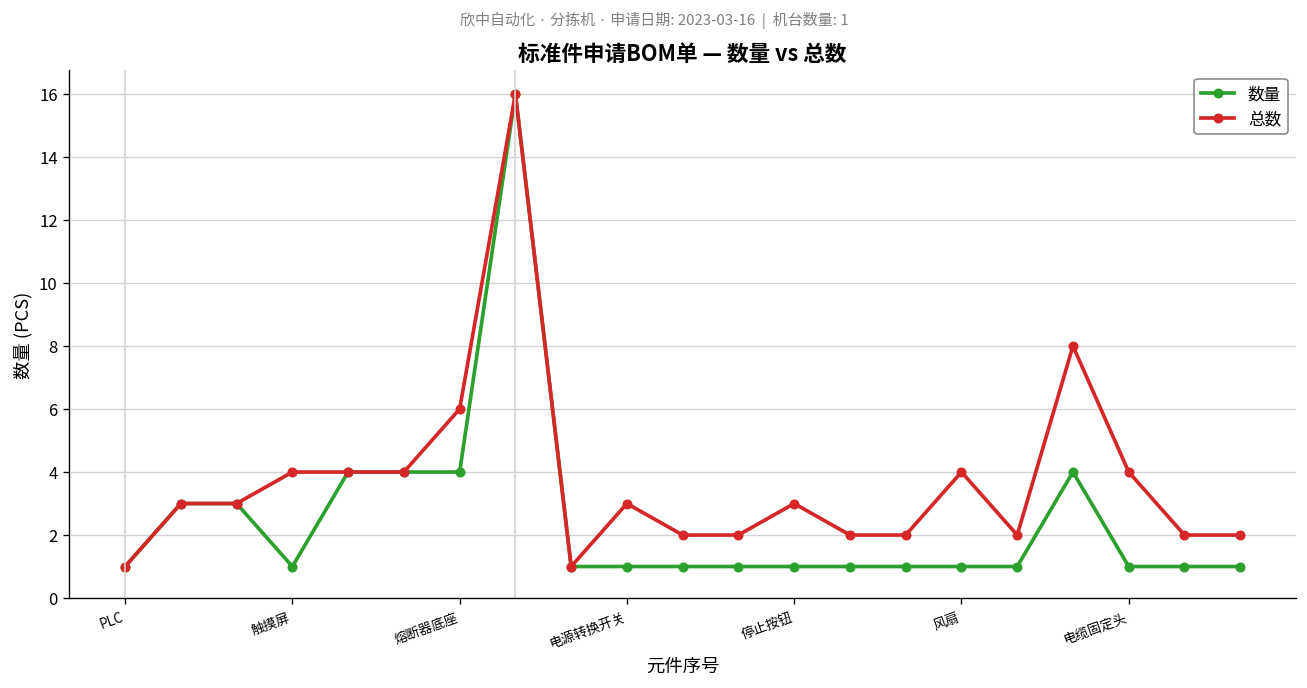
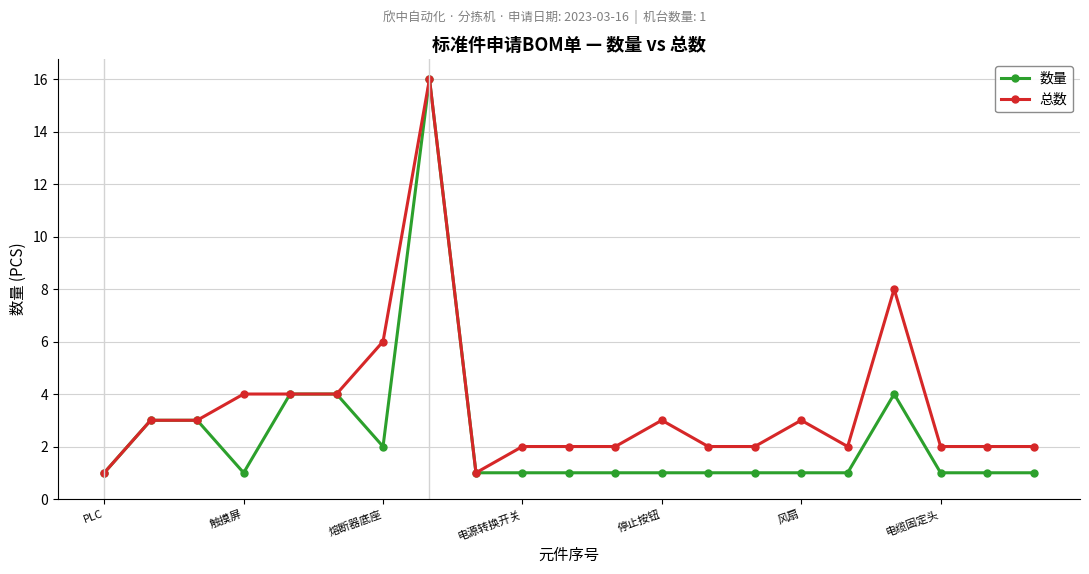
  {
    "数量": {
      "触摸屏": 1,
-     "熔断器底座": 4,
+     "熔断器底座": 2,
      "电源转换开关": 1,
      "停止按钮": 1,
      "风扇": 1,
      "电缆固定头": 1
    },
    "总数": {
      "触摸屏": 4,
      "熔断器底座": 6,
-     "电源转换开关": 3,
+     "电源转换开关": 2,
      "停止按钮": 3,
-     "风扇": 4,
-     "电缆固定头": 4
+     "风扇": 3,
+     "电缆固定头": 2
    }
  }
